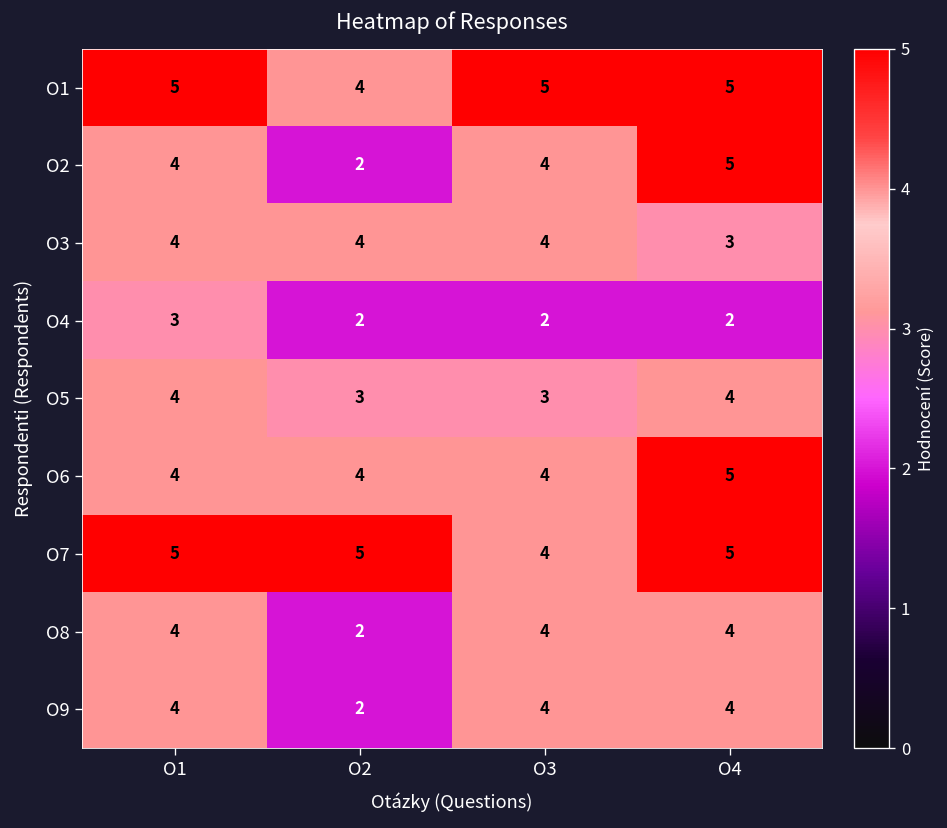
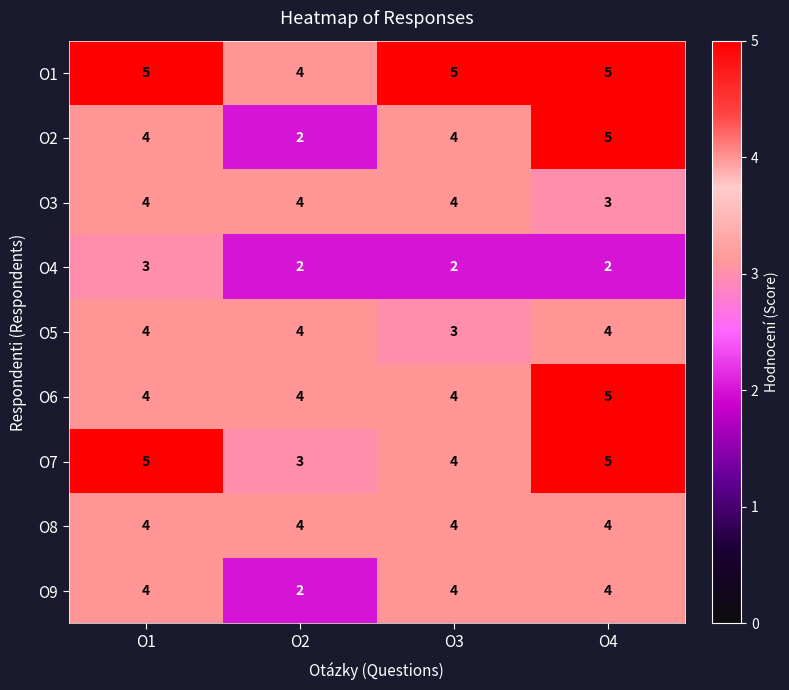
  {
    "O1": {
      "O1": 5,
      "O2": 4,
      "O3": 5,
      "O4": 5
    },
    "O2": {
      "O1": 4,
      "O2": 2,
      "O3": 4,
      "O4": 5
    },
    "O3": {
      "O1": 4,
      "O2": 4,
      "O3": 4,
      "O4": 3
    },
    "O4": {
      "O1": 3,
      "O2": 2,
      "O3": 2,
      "O4": 2
    },
    "O5": {
      "O1": 4,
-     "O2": 3,
+     "O2": 4,
      "O3": 3,
      "O4": 4
    },
    "O6": {
      "O1": 4,
      "O2": 4,
      "O3": 4,
      "O4": 5
    },
    "O7": {
      "O1": 5,
-     "O2": 5,
+     "O2": 3,
      "O3": 4,
      "O4": 5
    },
    "O8": {
      "O1": 4,
-     "O2": 2,
+     "O2": 4,
      "O3": 4,
      "O4": 4
    },
    "O9": {
      "O1": 4,
      "O2": 2,
      "O3": 4,
      "O4": 4
    }
  }
